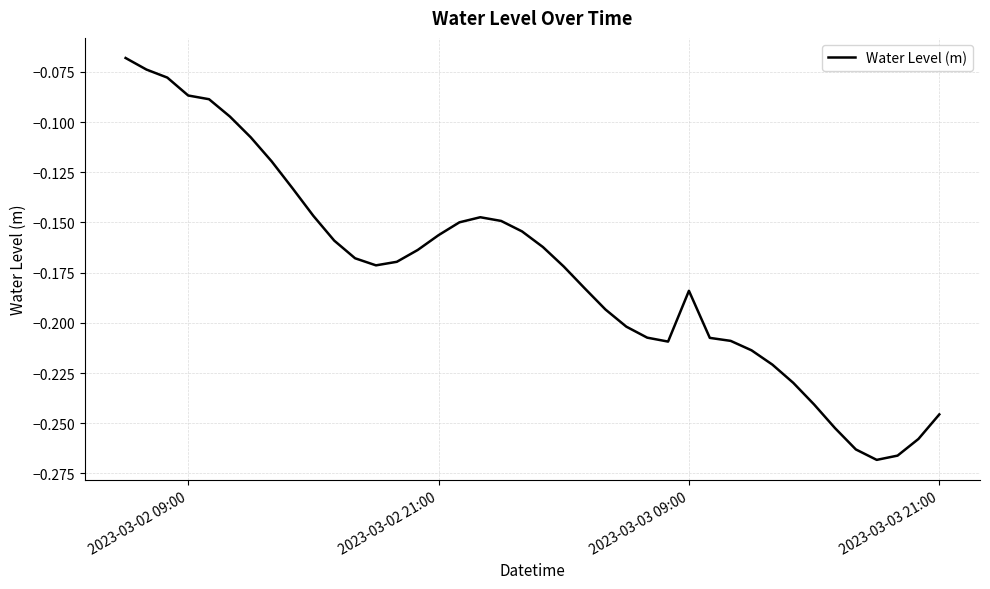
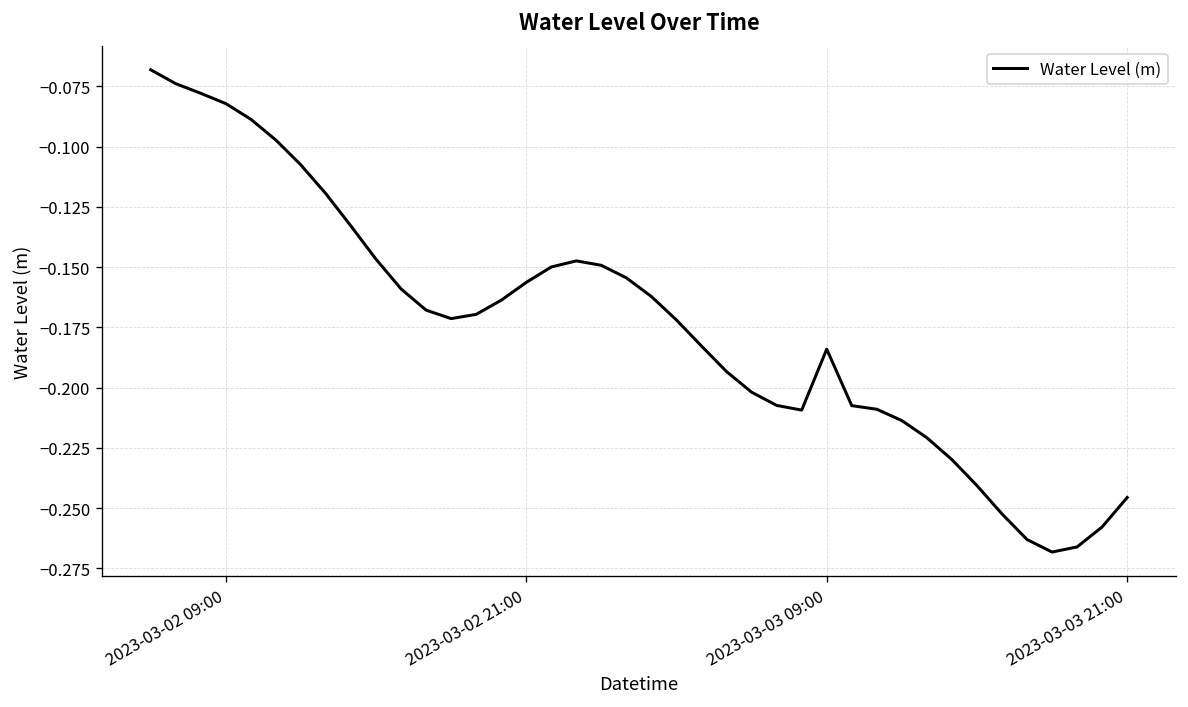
  {
-   "2023-03-02 09:00": -0.087,
+   "2023-03-02 09:00": -0.082,
    "2023-03-02 21:00": -0.156,
    "2023-03-03 09:00": -0.184,
    "2023-03-03 21:00": -0.246
  }
